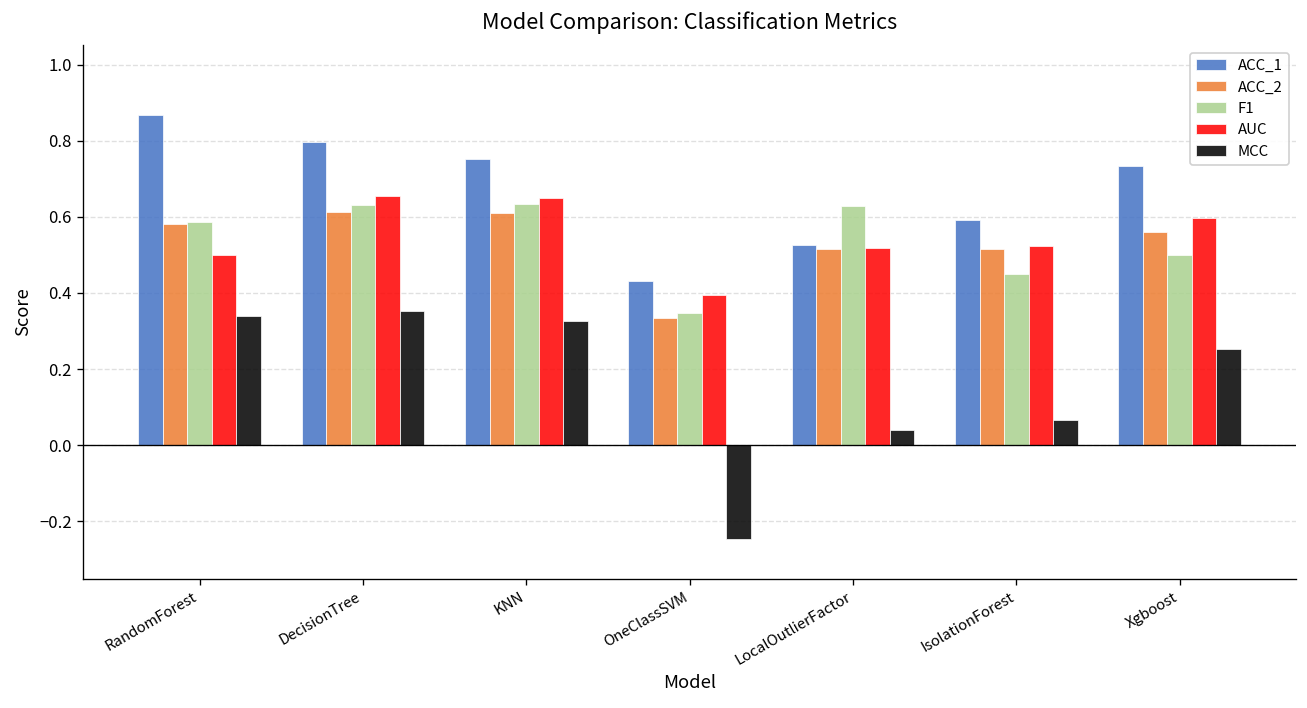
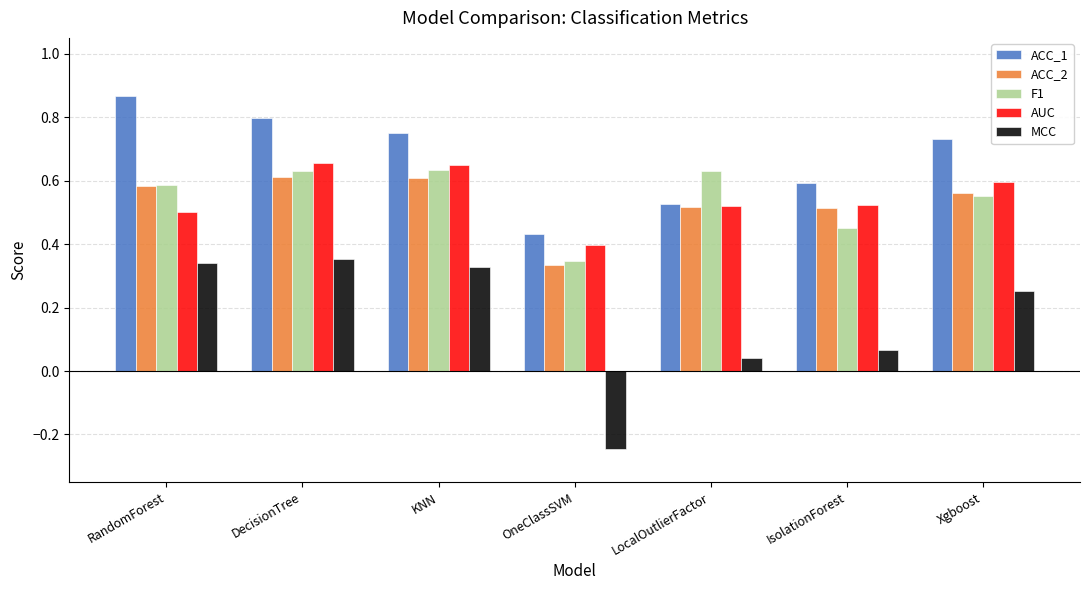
  {
    "ACC_1": {
      "RandomForest": 0.87,
      "DecisionTree": 0.80,
      "KNN": 0.75,
      "OneClassSVM": 0.43,
      "LocalOutlierFactor": 0.53,
      "IsolationForest": 0.59,
      "Xgboost": 0.73
    },
    "ACC_2": {
      "RandomForest": 0.58,
      "DecisionTree": 0.61,
      "KNN": 0.61,
      "OneClassSVM": 0.33,
      "LocalOutlierFactor": 0.52,
      "IsolationForest": 0.51,
      "Xgboost": 0.56
    },
    "F1": {
      "RandomForest": 0.59,
      "DecisionTree": 0.63,
      "KNN": 0.63,
      "OneClassSVM": 0.35,
      "LocalOutlierFactor": 0.63,
      "IsolationForest": 0.45,
-     "Xgboost": 0.50
+     "Xgboost": 0.55
    },
    "AUC": {
      "RandomForest": 0.50,
      "DecisionTree": 0.65,
      "KNN": 0.65,
      "OneClassSVM": 0.40,
      "LocalOutlierFactor": 0.52,
      "IsolationForest": 0.52,
      "Xgboost": 0.60
    },
    "MCC": {
      "RandomForest": 0.34,
      "DecisionTree": 0.35,
      "KNN": 0.33,
      "OneClassSVM": -0.25,
      "LocalOutlierFactor": 0.04,
      "IsolationForest": 0.07,
      "Xgboost": 0.25
    }
  }
